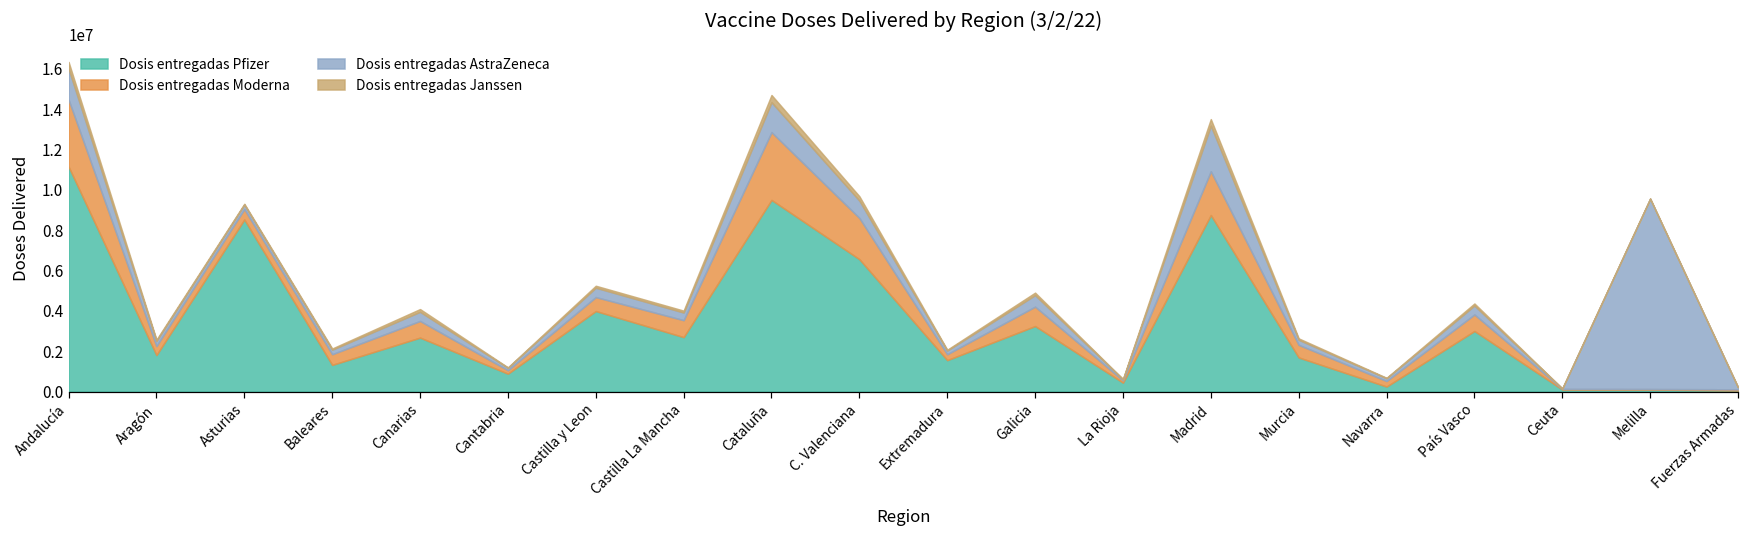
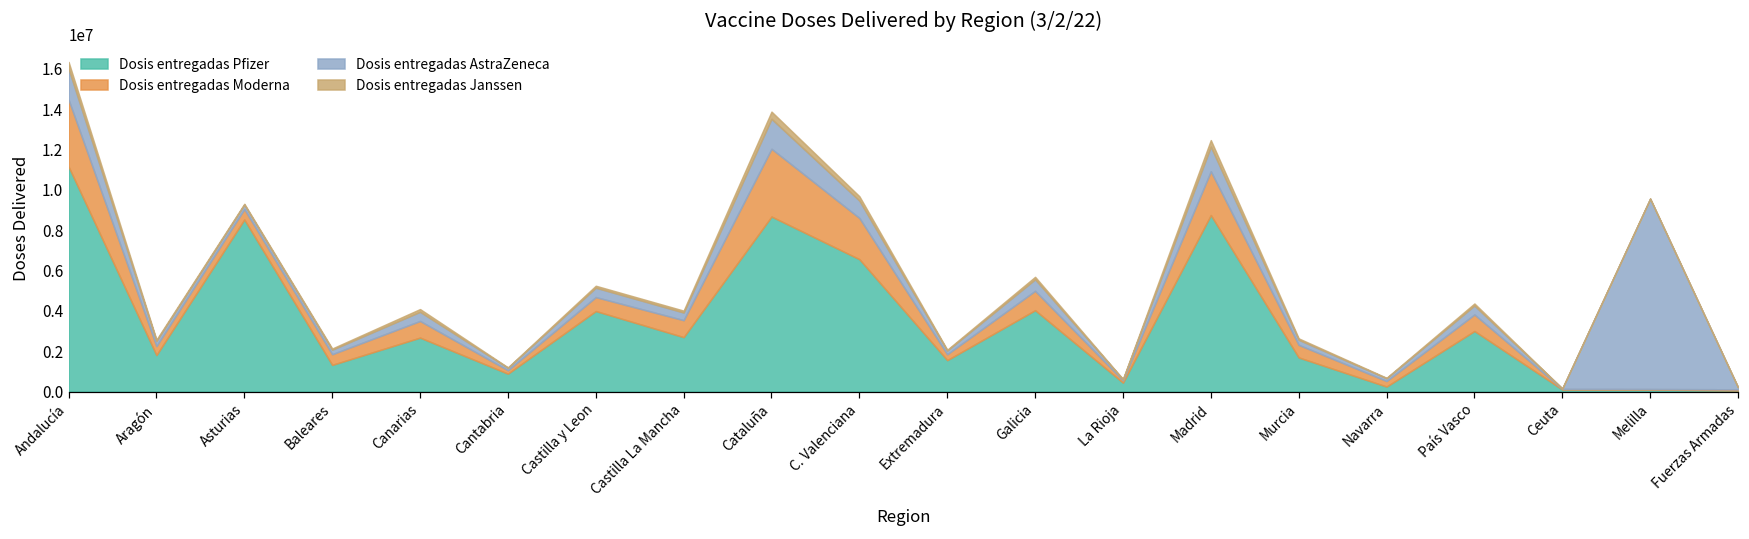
  {
    "Dosis entregadas Pfizer": {
      "Andalucía": 11100000,
      "Aragón": 1800000,
      "Asturias": 8500000,
      "Baleares": 1300000,
      "Canarias": 2700000,
      "Cantabria": 900000,
      "Castilla y Leon": 4000000,
      "Castilla La Mancha": 2700000,
-     "Cataluña": 9500000,
+     "Cataluña": 8700000,
      "C. Valenciana": 6600000,
      "Extremadura": 1600000,
-     "Galicia": 3200000,
+     "Galicia": 4000000,
      "Madrid": 8700000,
      "Murcia": 1700000,
      "Navarra": 200000,
      "País Vasco": 3000000
    },
    "Dosis entregadas AstraZeneca": {
      "Andalucía": 1500000,
      "Cataluña": 1500000,
      "C. Valenciana": 900000,
-     "Madrid": 2300000
+     "Madrid": 1200000
    }
  }
